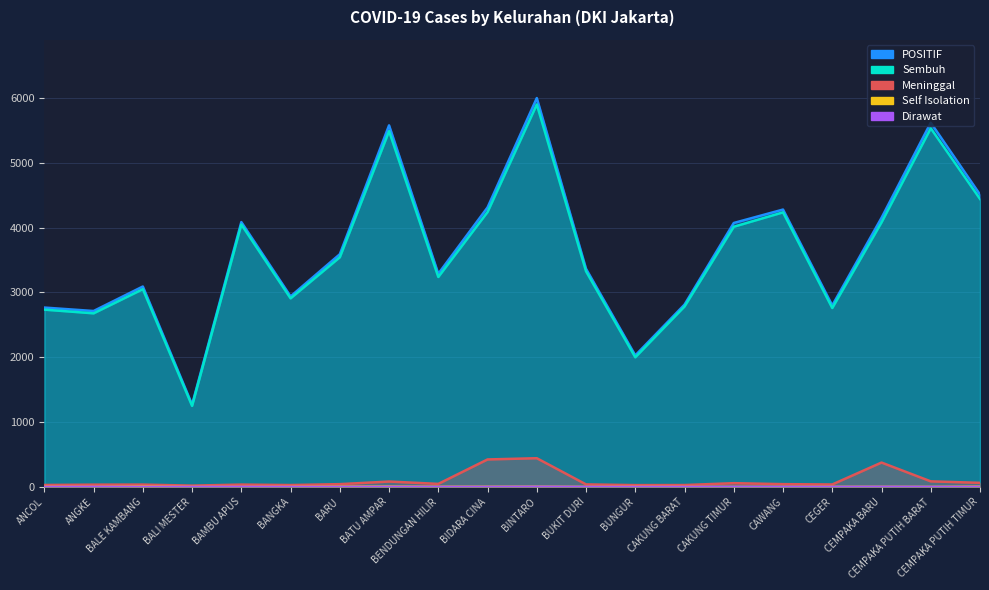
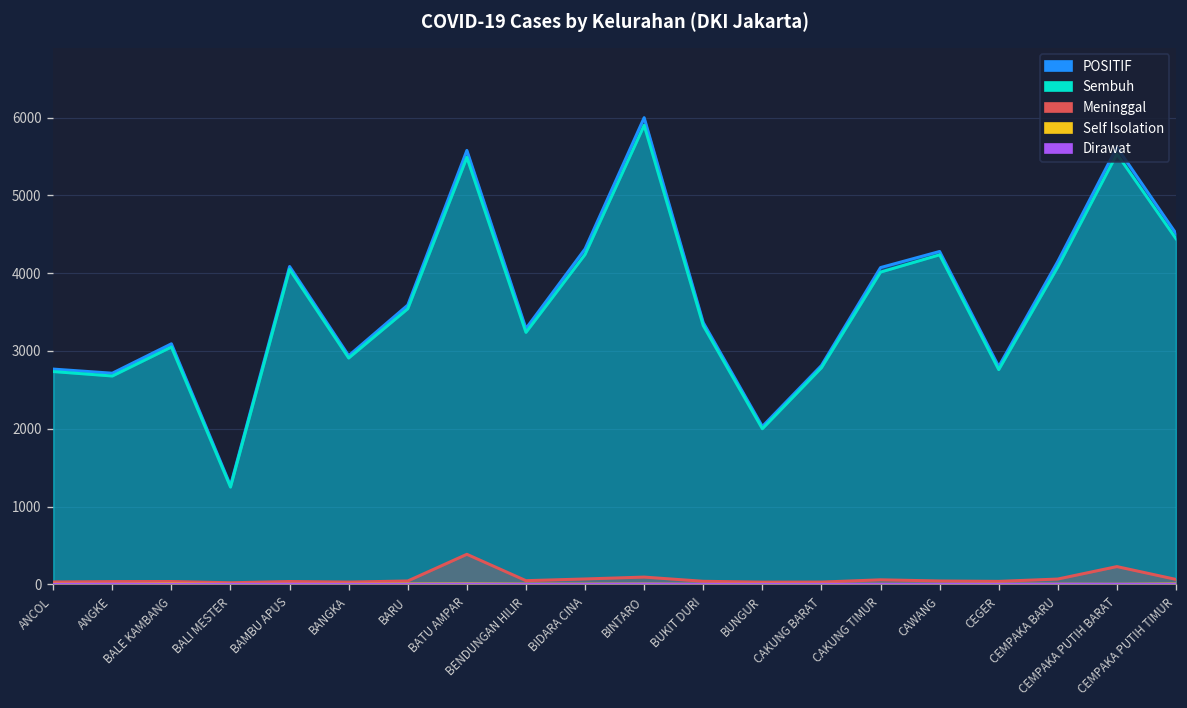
  {
    "Meninggal": {
      "BARU": 0,
-     "BATU AMPAR": 100,
+     "BATU AMPAR": 400,
      "BENDUNGAN HILIR": 0,
-     "BIDARA CINA": 400,
-     "BINTARO": 400,
+     "BIDARA CINA": 100,
+     "BINTARO": 100,
      "CAKUNG TIMUR": 100,
      "CAWANG": 0,
-     "CEMPAKA BARU": 400,
-     "CEMPAKA PUTIH BARAT": 100,
+     "CEMPAKA BARU": 100,
+     "CEMPAKA PUTIH BARAT": 200,
      "CEMPAKA PUTIH TIMUR": 100
    },
    "Dirawat": {
      "BARU": 0,
      "BATU AMPAR": 0,
      "BENDUNGAN HILIR": 0,
      "BIDARA CINA": 0,
      "BINTARO": 0,
      "CAKUNG TIMUR": 0,
      "CAWANG": 0,
      "CEMPAKA BARU": 0,
      "CEMPAKA PUTIH BARAT": 0,
      "CEMPAKA PUTIH TIMUR": 0
    }
  }
